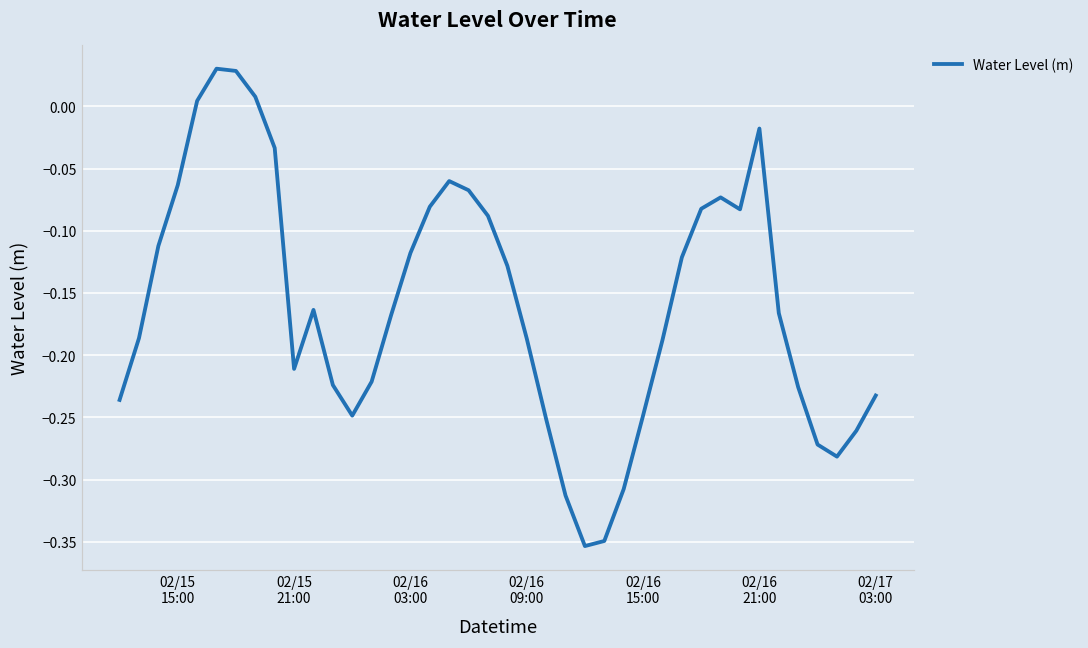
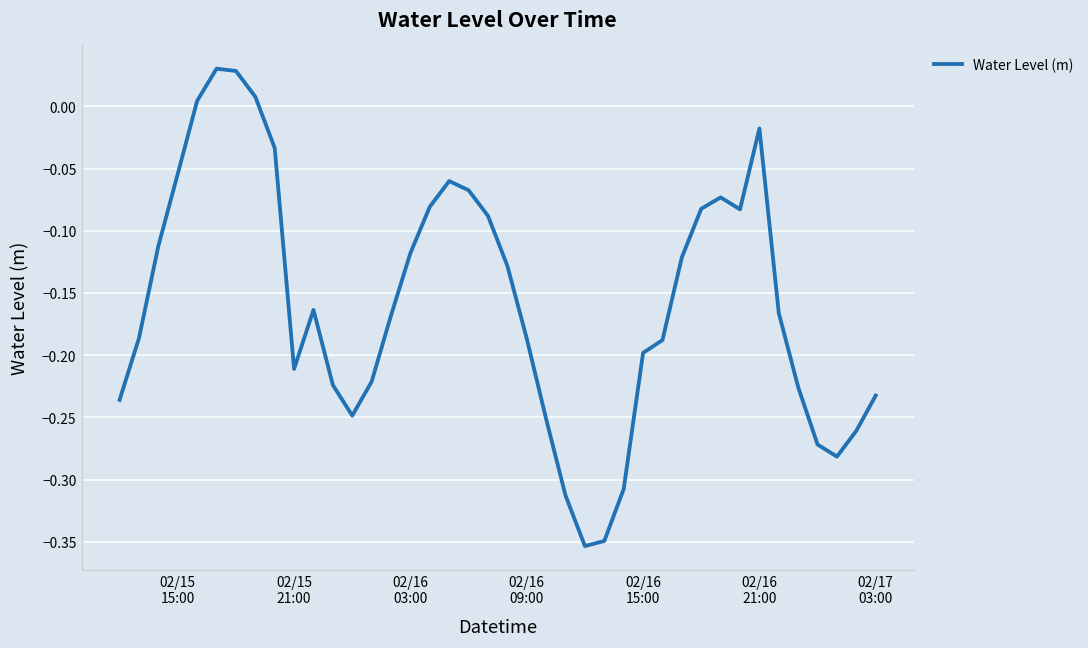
  {
-   "02/15 15:00": -0.063,
+   "02/15 15:00": -0.054,
    "02/15 21:00": -0.211,
    "02/16 03:00": -0.118,
    "02/16 09:00": -0.187,
-   "02/16 15:00": -0.249,
+   "02/16 15:00": -0.198,
    "02/16 21:00": -0.018,
    "02/17 03:00": -0.232
  }
